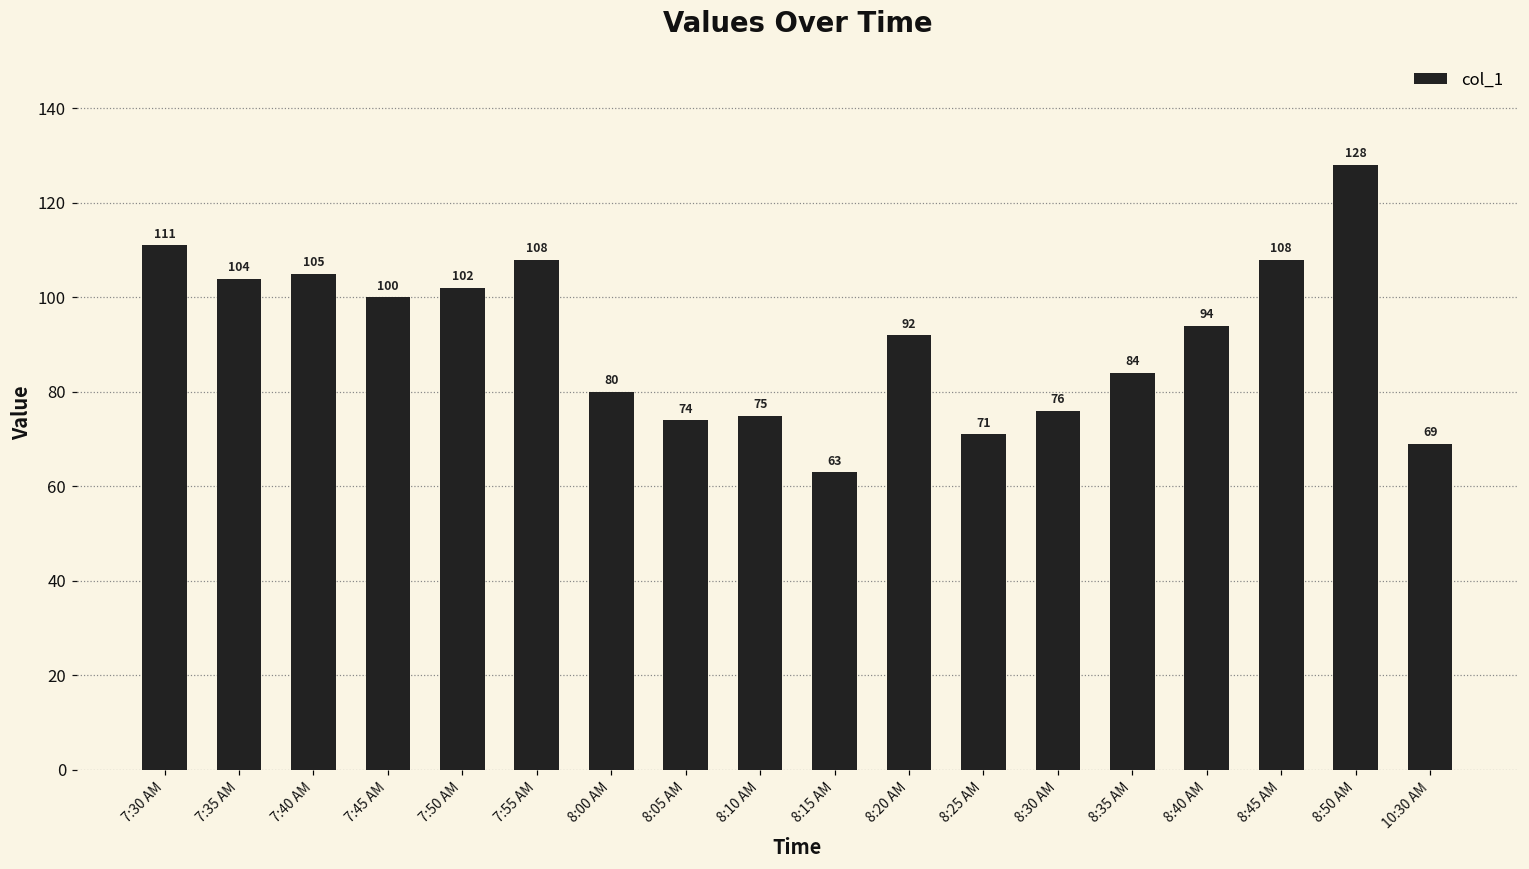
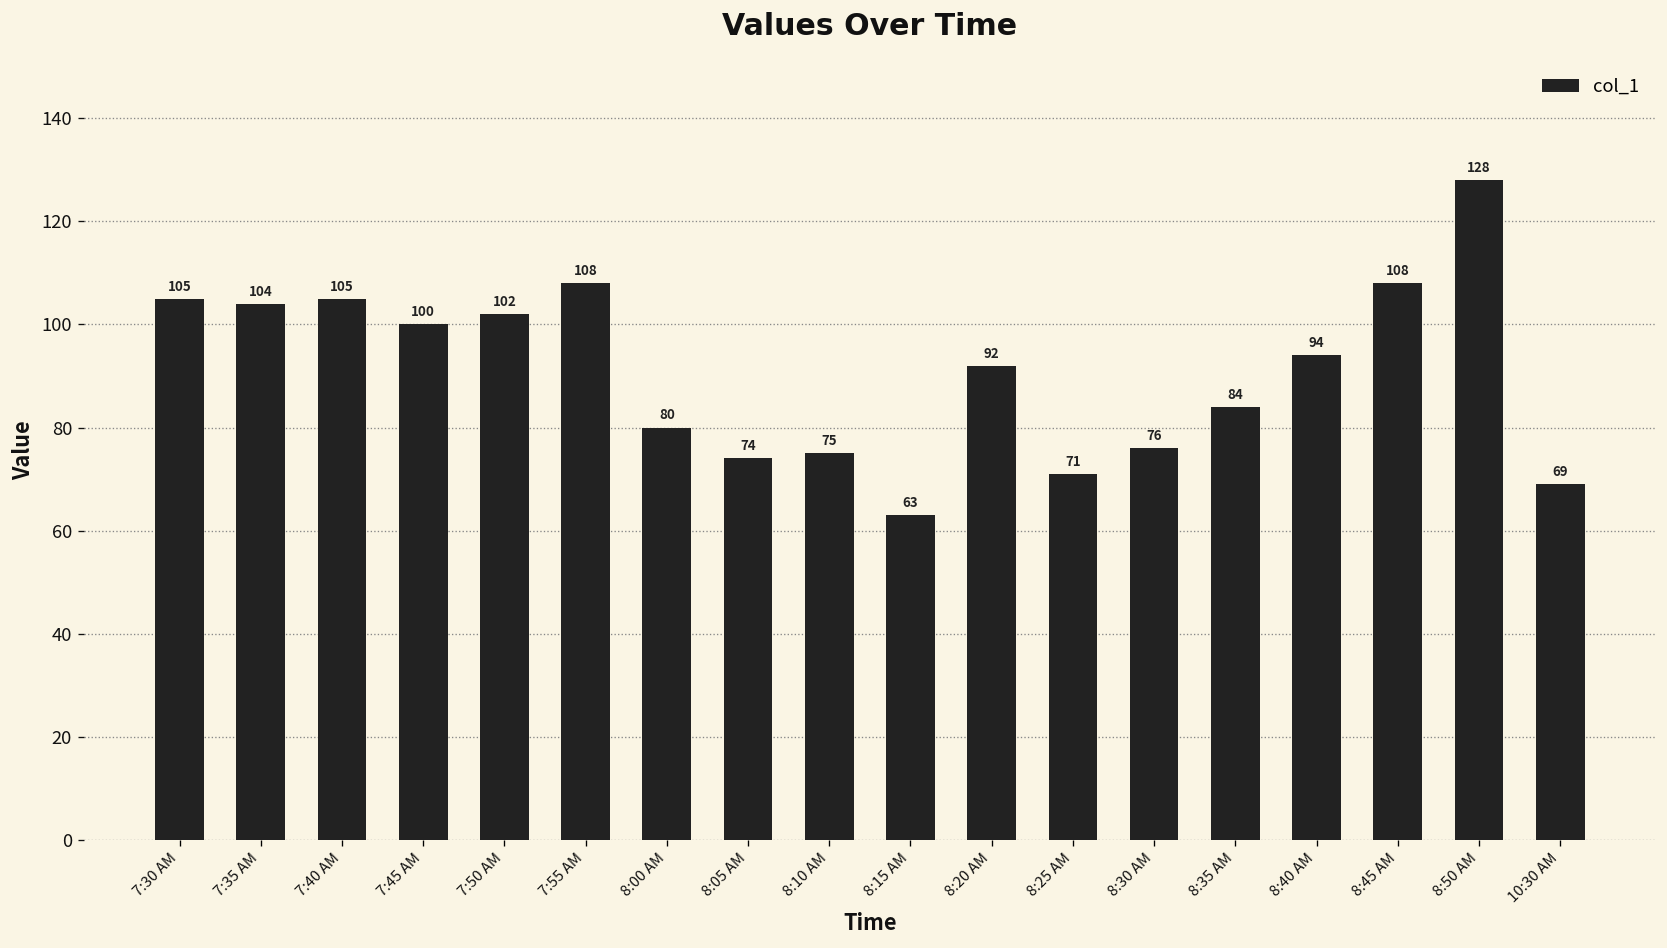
  {
-   "7:30 AM": 111,
+   "7:30 AM": 105,
    "7:35 AM": 104,
    "7:40 AM": 105,
    "7:45 AM": 100,
    "7:50 AM": 102,
    "7:55 AM": 108,
    "8:00 AM": 80,
    "8:05 AM": 74,
    "8:10 AM": 75,
    "8:15 AM": 63,
    "8:20 AM": 92,
    "8:25 AM": 71,
    "8:30 AM": 76,
    "8:35 AM": 84,
    "8:40 AM": 94,
    "8:45 AM": 108,
    "8:50 AM": 128,
    "10:30 AM": 69
  }
